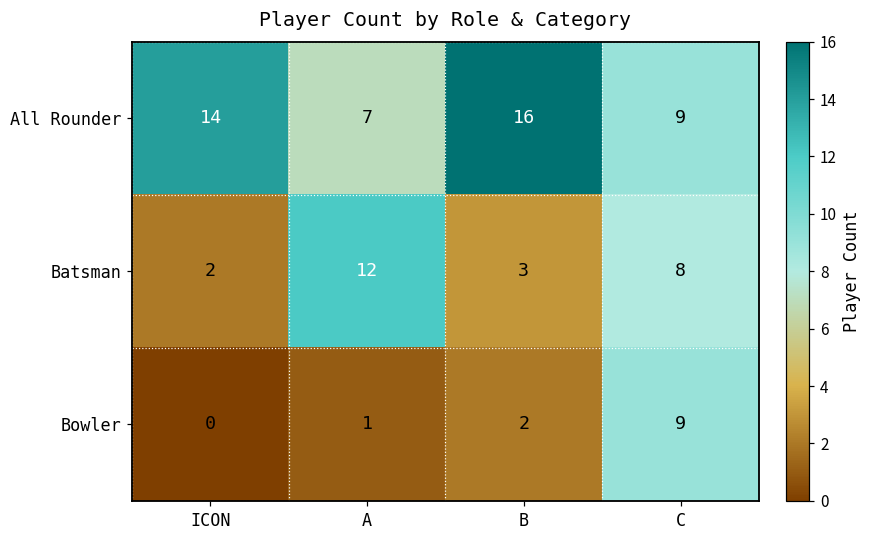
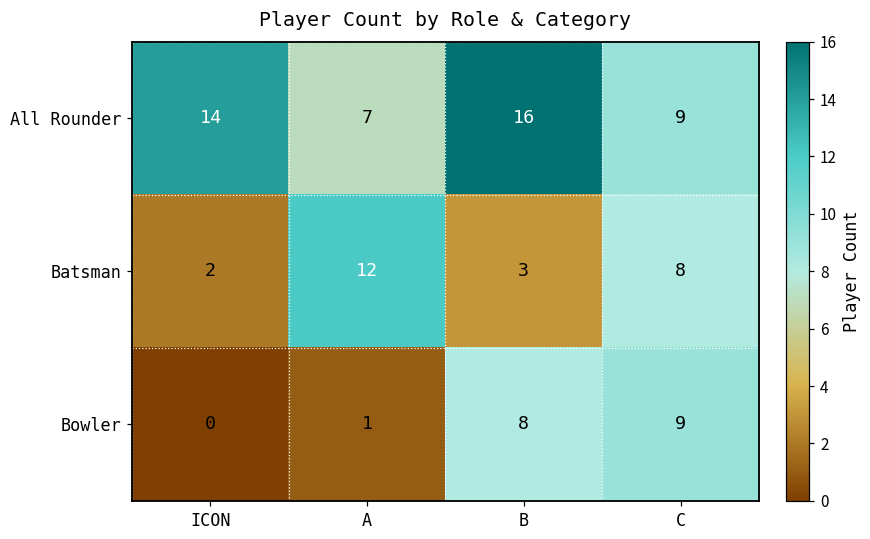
  {
    "All Rounder": {
      "ICON": 14,
      "A": 7,
      "B": 16,
      "C": 9
    },
    "Batsman": {
      "ICON": 2,
      "A": 12,
      "B": 3,
      "C": 8
    },
    "Bowler": {
      "ICON": 0,
      "A": 1,
-     "B": 2,
+     "B": 8,
      "C": 9
    }
  }
